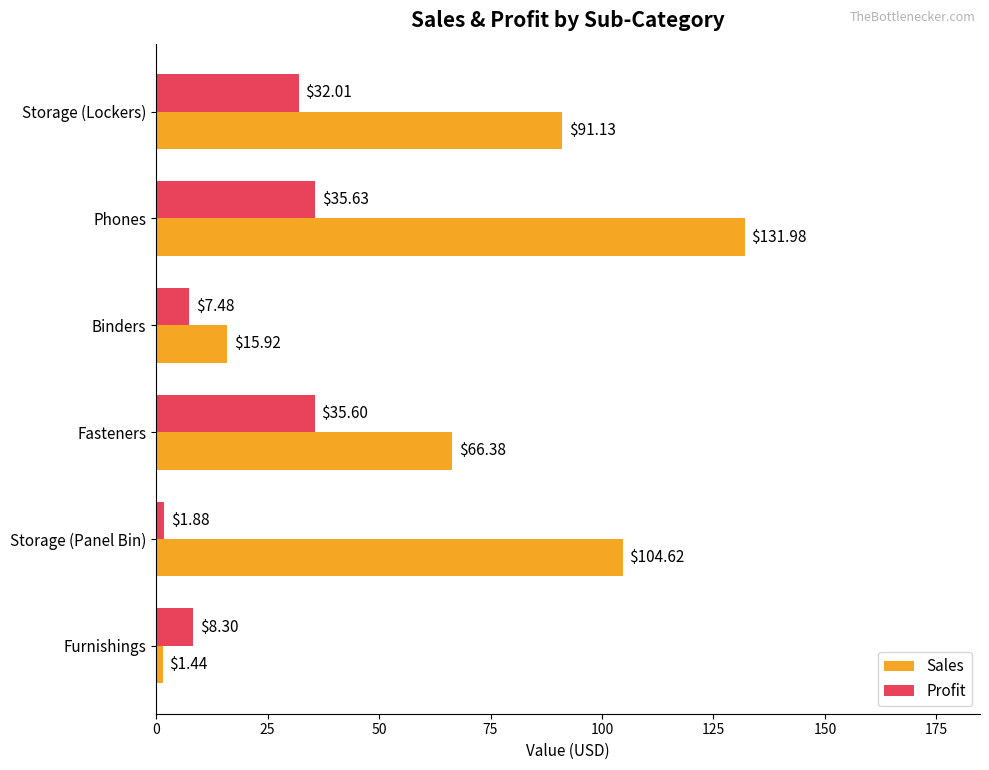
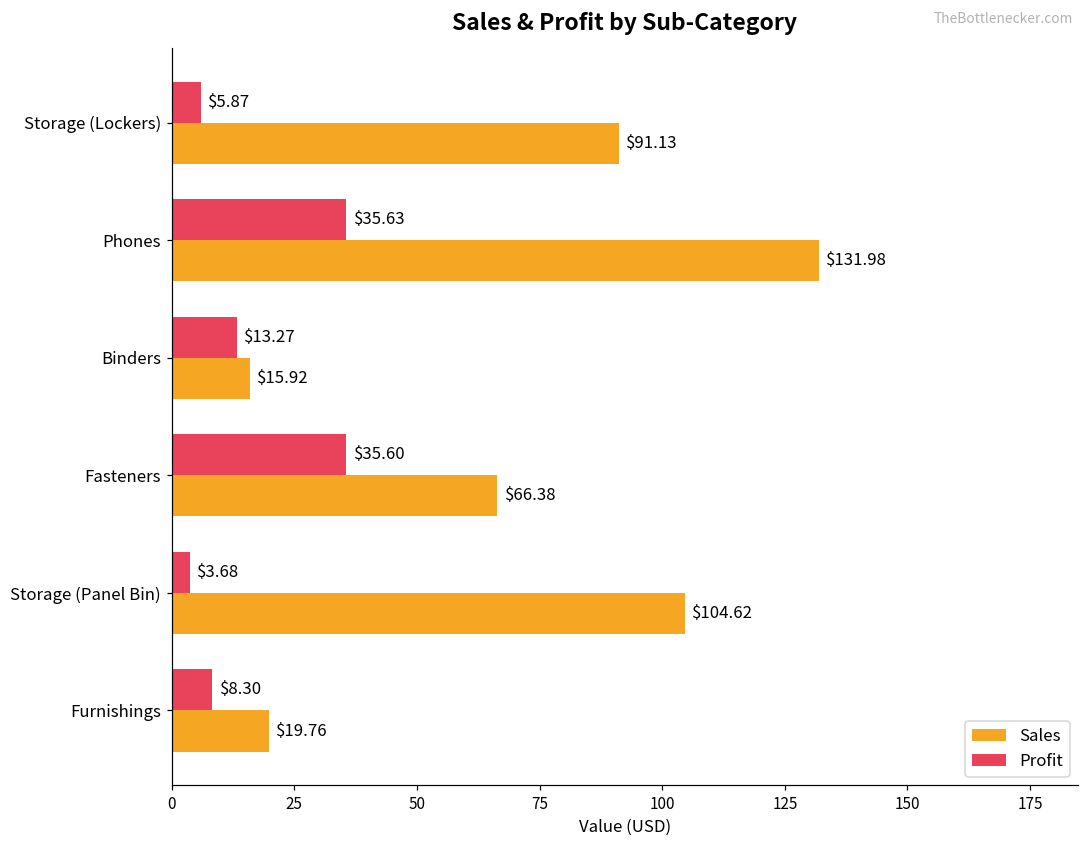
  {
    "Sales": {
      "Storage (Lockers)": "$91.13",
      "Phones": "$131.98",
      "Binders": "$15.92",
      "Fasteners": "$66.38",
      "Storage (Panel Bin)": "$104.62",
-     "Furnishings": "$1.44"
+     "Furnishings": "$19.76"
    },
    "Profit": {
-     "Storage (Lockers)": "$32.01",
+     "Storage (Lockers)": "$5.87",
      "Phones": "$35.63",
-     "Binders": "$7.48",
+     "Binders": "$13.27",
      "Fasteners": "$35.60",
-     "Storage (Panel Bin)": "$1.88",
+     "Storage (Panel Bin)": "$3.68",
      "Furnishings": "$8.30"
    }
  }
